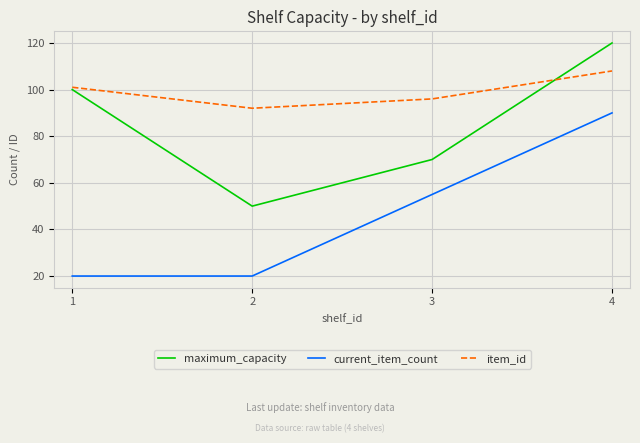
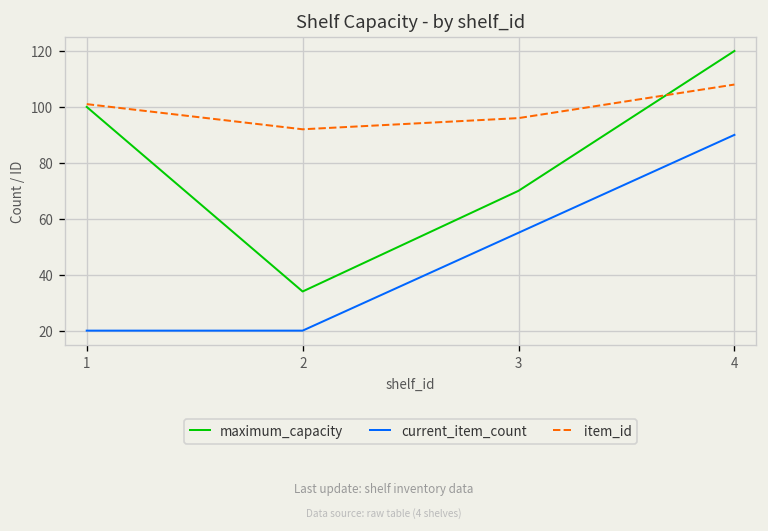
  {
    "maximum_capacity": {
-     "2": 50,
+     "2": 34,
      "3": 70,
      "4": 120
    },
    "current_item_count": {
      "1": 20,
      "2": 20,
      "3": 55,
      "4": 90
    },
    "item_id": {
      "2": 92,
      "3": 96,
      "4": 108
    }
  }
